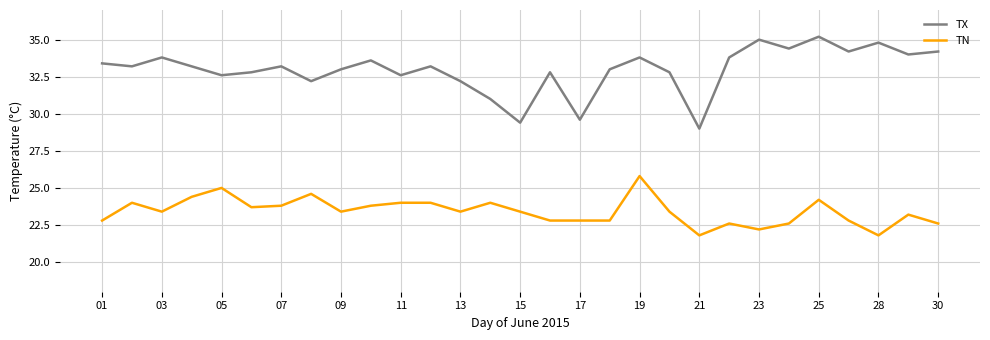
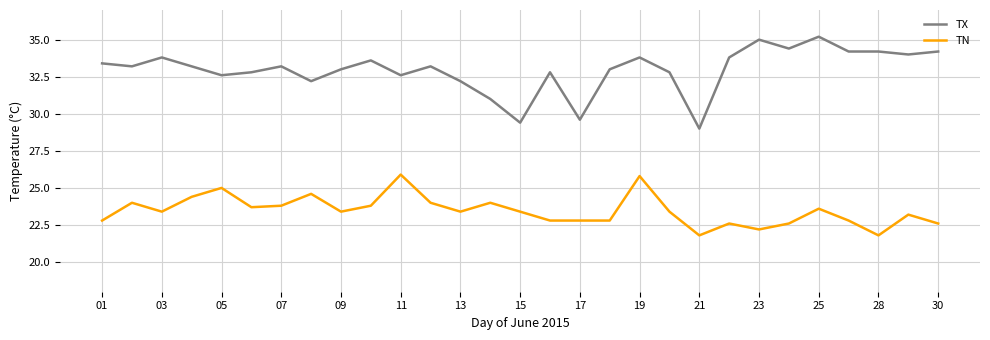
  {
    "TX": {
      "01": 33.4,
      "03": 33.8,
      "05": 32.6,
      "07": 33.2,
      "09": 33.0,
      "11": 32.6,
      "13": 32.2,
      "15": 29.4,
      "17": 29.6,
      "19": 33.8,
      "21": 29.0,
      "23": 35.0,
      "25": 35.2,
-     "28": 34.8,
+     "28": 34.2,
      "30": 34.2
    },
    "TN": {
      "01": 22.8,
      "03": 23.4,
      "05": 25.0,
      "07": 23.8,
      "09": 23.4,
-     "11": 24.0,
+     "11": 25.9,
      "13": 23.4,
      "15": 23.4,
      "17": 22.8,
      "19": 25.8,
      "21": 21.8,
      "23": 22.2,
-     "25": 24.2,
+     "25": 23.6,
      "28": 21.8,
      "30": 22.6
    }
  }
